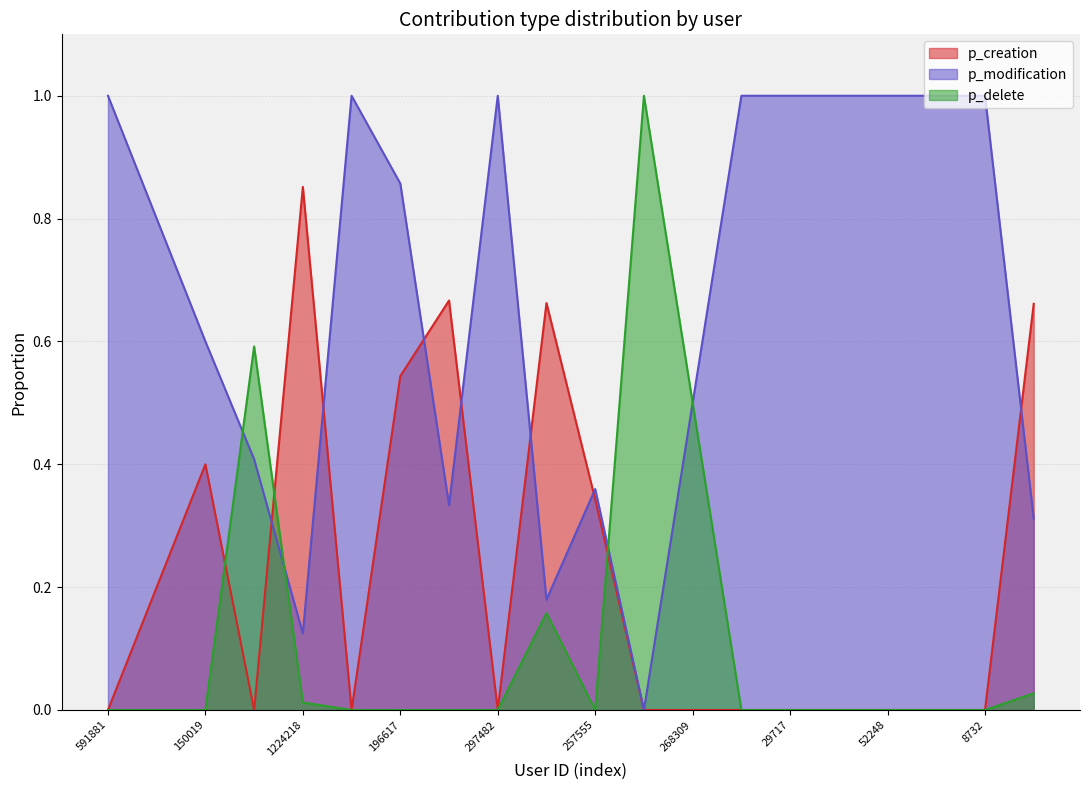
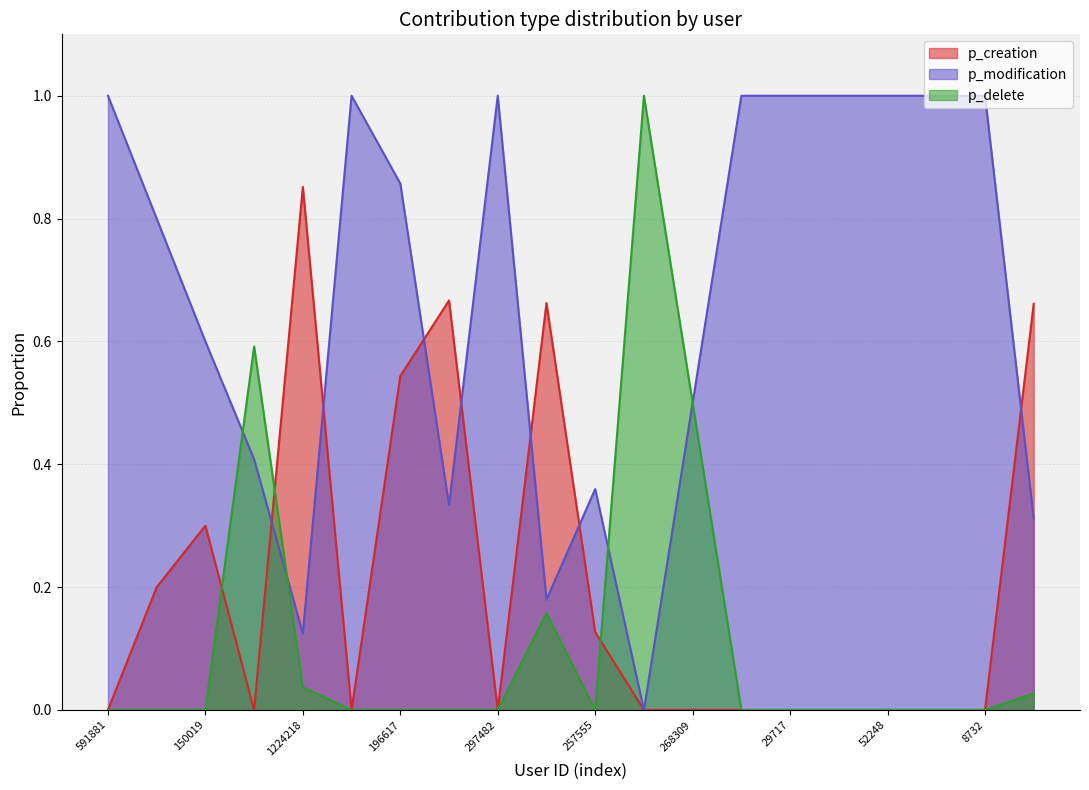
  {
    "p_creation": {
-     "150019": 0.4,
+     "150019": 0.3,
      "1224218": 0.85,
      "196617": 0.54,
-     "257555": 0.34,
+     "257555": 0.13,
      "268309": 0.00
    },
    "p_modification": {
      "591881": 1.00,
      "150019": 0.60,
      "1224218": 0.12,
      "196617": 0.86,
      "297482": 1.00,
      "257555": 0.36,
      "29717": 1.00,
      "52248": 1.00
    },
    "p_delete": {
      "150019": 0.00,
-     "1224218": 0.01,
+     "1224218": 0.04,
      "196617": 0.00,
      "257555": 0.00
    }
  }
